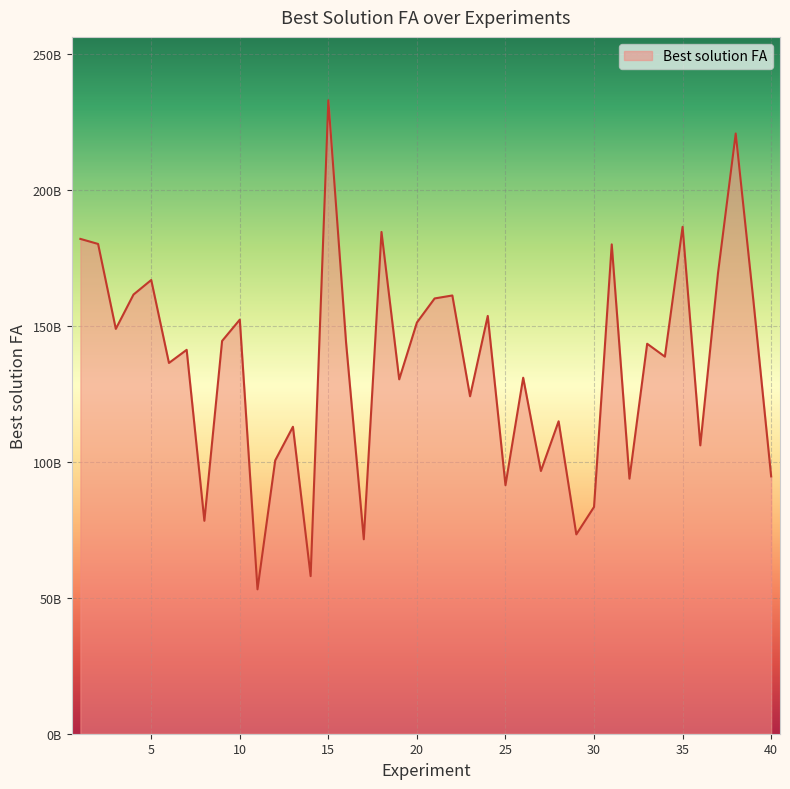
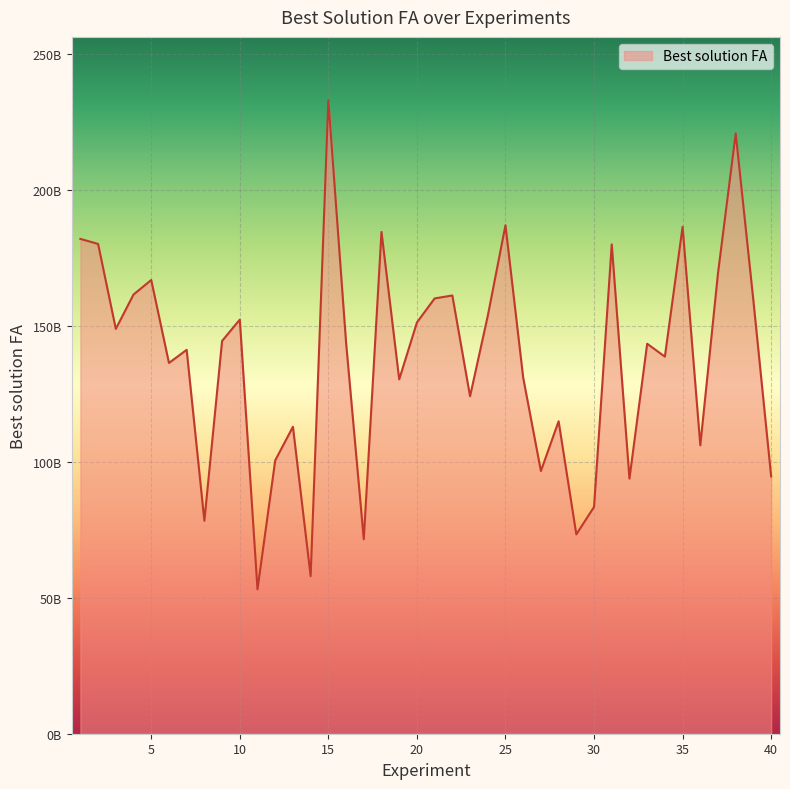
  {
    "5": 167000000000,
    "10": 152000000000,
    "15": 233000000000,
    "20": 151000000000,
-   "25": 91000000000,
+   "25": 187000000000,
    "30": 83000000000,
    "35": 186000000000,
    "40": 95000000000
  }
